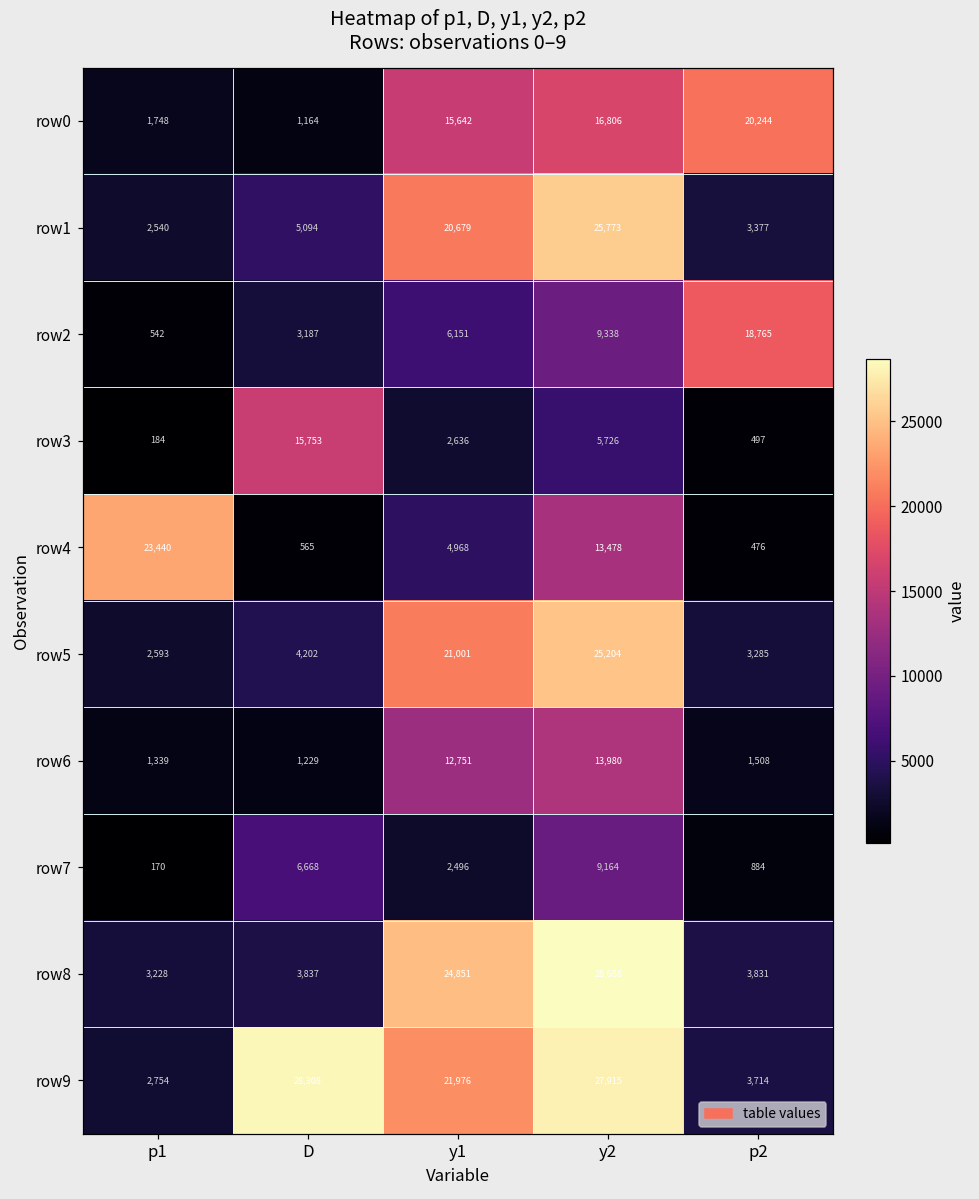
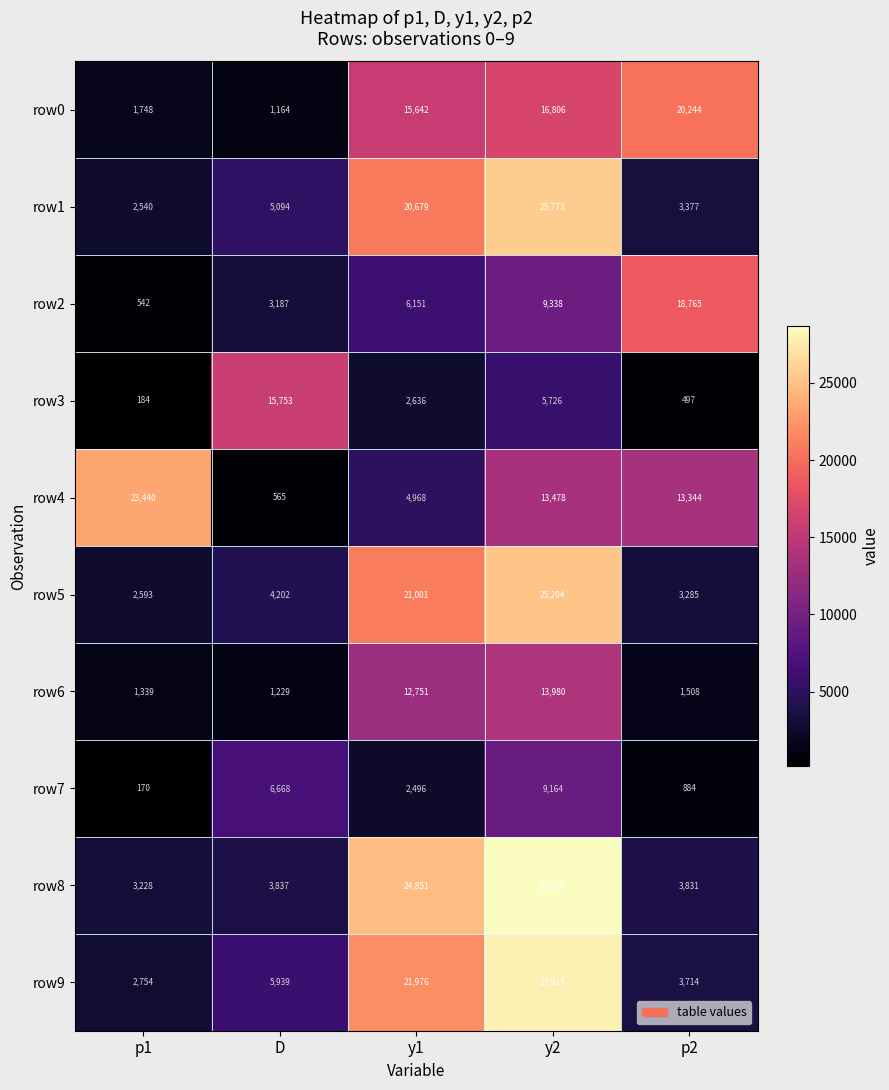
  {
    "row0": {
      "p1": "1,748",
      "D": "1,164",
      "y1": "15,642",
      "y2": "16,806",
      "p2": "20,244"
    },
    "row1": {
      "p1": "2,540",
      "D": "5,094",
      "y1": "20,679",
      "y2": "25,773",
      "p2": "3,377"
    },
    "row2": {
      "p1": "542",
      "D": "3,187",
      "y1": "6,151",
      "y2": "9,338",
      "p2": "18,765"
    },
    "row3": {
      "p1": "184",
      "D": "15,753",
      "y1": "2,636",
      "y2": "5,726",
      "p2": "497"
    },
    "row4": {
      "p1": "23,440",
      "D": "565",
      "y1": "4,968",
      "y2": "13,478",
-     "p2": "476"
+     "p2": "13,344"
    },
    "row5": {
      "p1": "2,593",
      "D": "4,202",
      "y1": "21,001",
      "y2": "25,204",
      "p2": "3,285"
    },
    "row6": {
      "p1": "1,339",
      "D": "1,229",
      "y1": "12,751",
      "y2": "13,980",
      "p2": "1,508"
    },
    "row7": {
      "p1": "170",
      "D": "6,668",
      "y1": "2,496",
      "y2": "9,164",
      "p2": "884"
    },
    "row8": {
      "p1": "3,228",
      "D": "3,837",
      "y1": "24,851",
      "y2": "28,688",
      "p2": "3,831"
    },
    "row9": {
      "p1": "2,754",
-     "D": "28,308",
+     "D": "5,939",
      "y1": "21,976",
      "y2": "27,915",
      "p2": "3,714"
    }
  }
